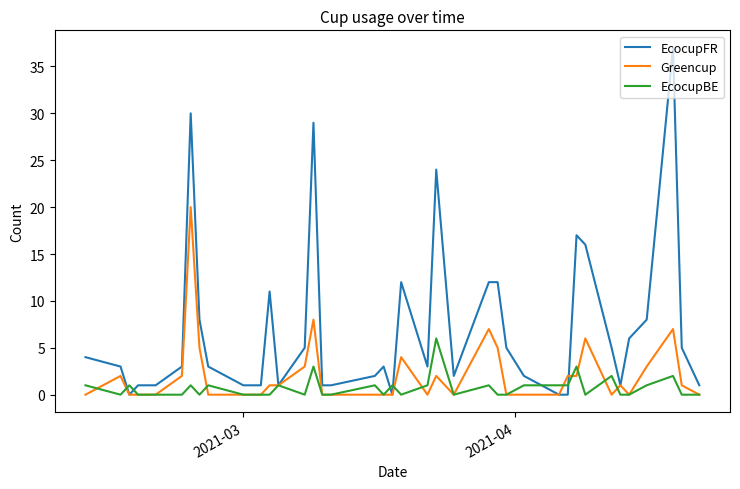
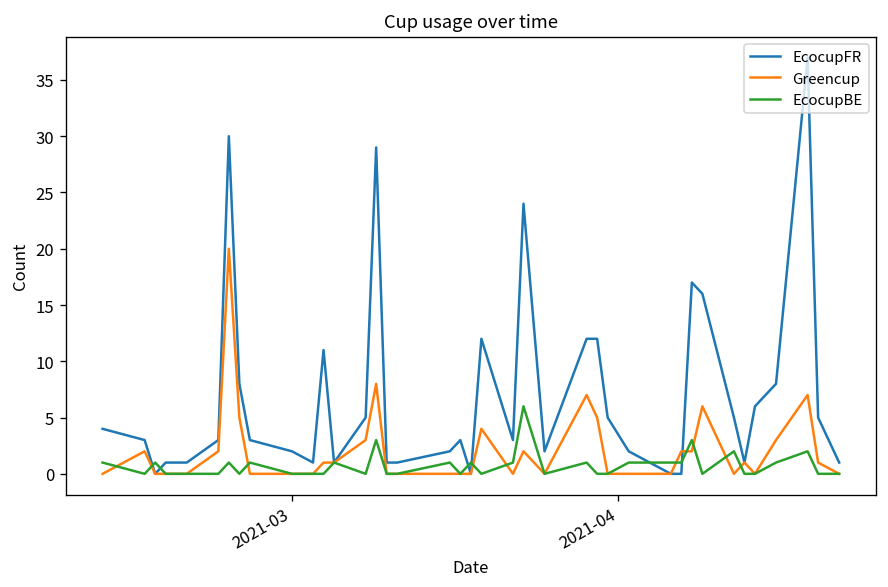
  {
    "EcocupFR": {
-     "2021-03": 1
+     "2021-03": 2
    }
  }
